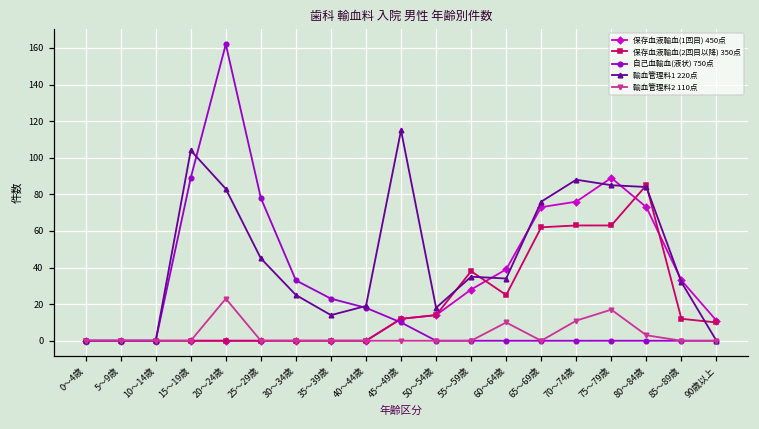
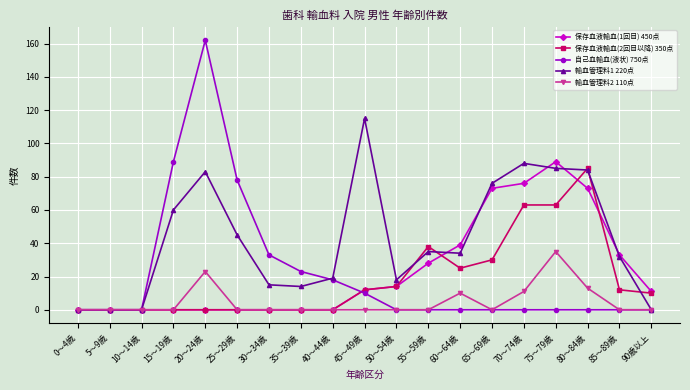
  {
    "保存血液輸血(2回目以降) 350点": {
      "55～59歳": 38,
      "60～64歳": 25,
-     "65～69歳": 62,
+     "65～69歳": 30,
      "70～74歳": 63,
      "75～79歳": 63,
      "85～89歳": 12
    },
    "輸血管理料1 220点": {
-     "15～19歳": 104,
+     "15～19歳": 60,
      "20～24歳": 83,
      "25～29歳": 45,
-     "30～34歳": 25,
+     "30～34歳": 15,
      "35～39歳": 14,
      "45～49歳": 115,
      "50～54歳": 18,
      "55～59歳": 35,
      "60～64歳": 34,
      "65～69歳": 76,
      "70～74歳": 88,
      "75～79歳": 85
    },
    "輸血管理料2 110点": {
      "20～24歳": 23,
      "45～49歳": 0,
      "60～64歳": 10,
      "70～74歳": 11,
-     "75～79歳": 17,
-     "80～84歳": 3
+     "75～79歳": 35,
+     "80～84歳": 13
    }
  }
